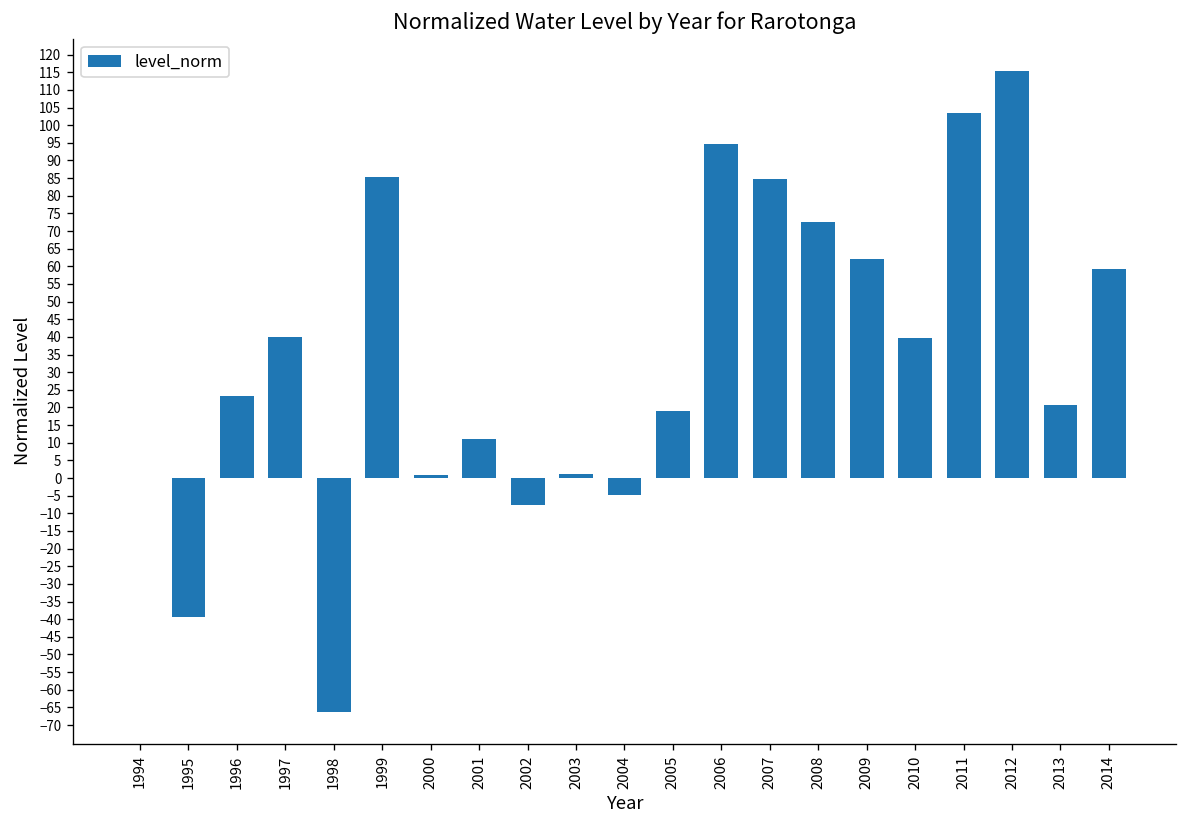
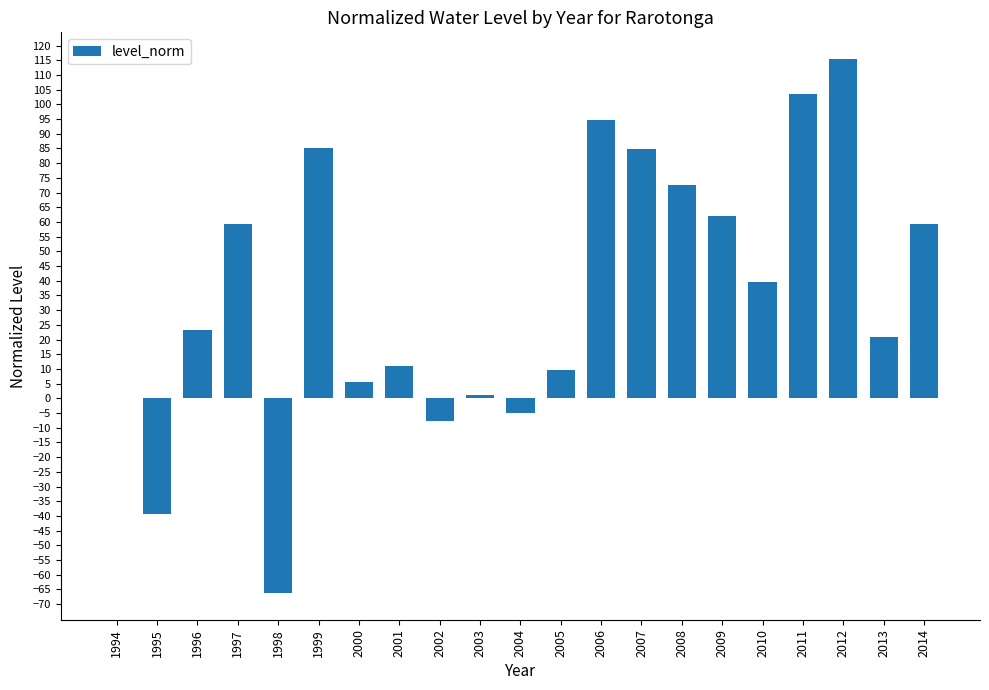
  {
    "1994": 0,
    "1995": -39,
    "1996": 23,
-   "1997": 40,
+   "1997": 59,
    "1998": -66,
    "1999": 85,
-   "2000": 1,
+   "2000": 5,
    "2001": 11,
    "2002": -8,
    "2003": 1,
    "2004": -5,
-   "2005": 19,
+   "2005": 10,
    "2006": 95,
    "2007": 85,
    "2008": 73,
    "2009": 62,
    "2010": 40,
    "2011": 103,
    "2012": 115,
    "2013": 21,
    "2014": 59
  }
